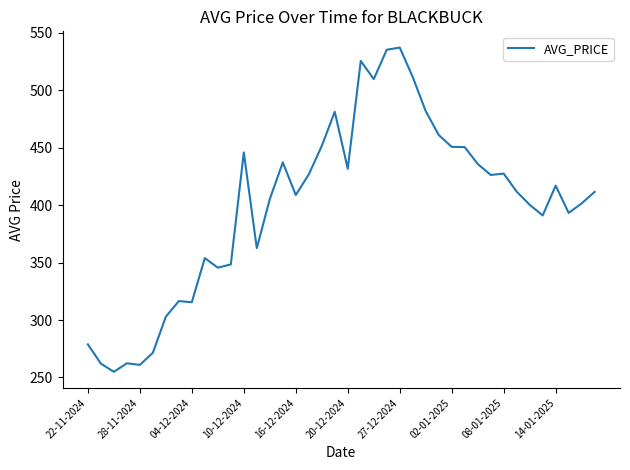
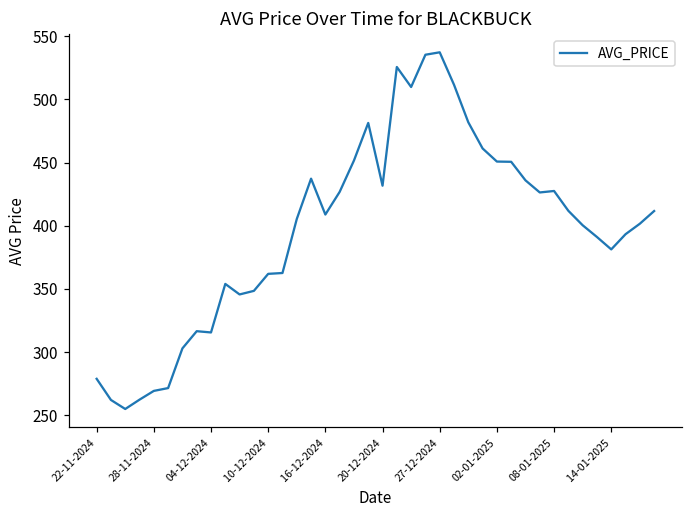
  {
    "22-11-2024": 279,
-   "28-11-2024": 261,
+   "28-11-2024": 269,
    "04-12-2024": 316,
-   "10-12-2024": 446,
+   "10-12-2024": 362,
    "16-12-2024": 409,
    "20-12-2024": 432,
    "27-12-2024": 537,
    "02-01-2025": 451,
    "08-01-2025": 428,
-   "14-01-2025": 417
+   "14-01-2025": 381
  }
